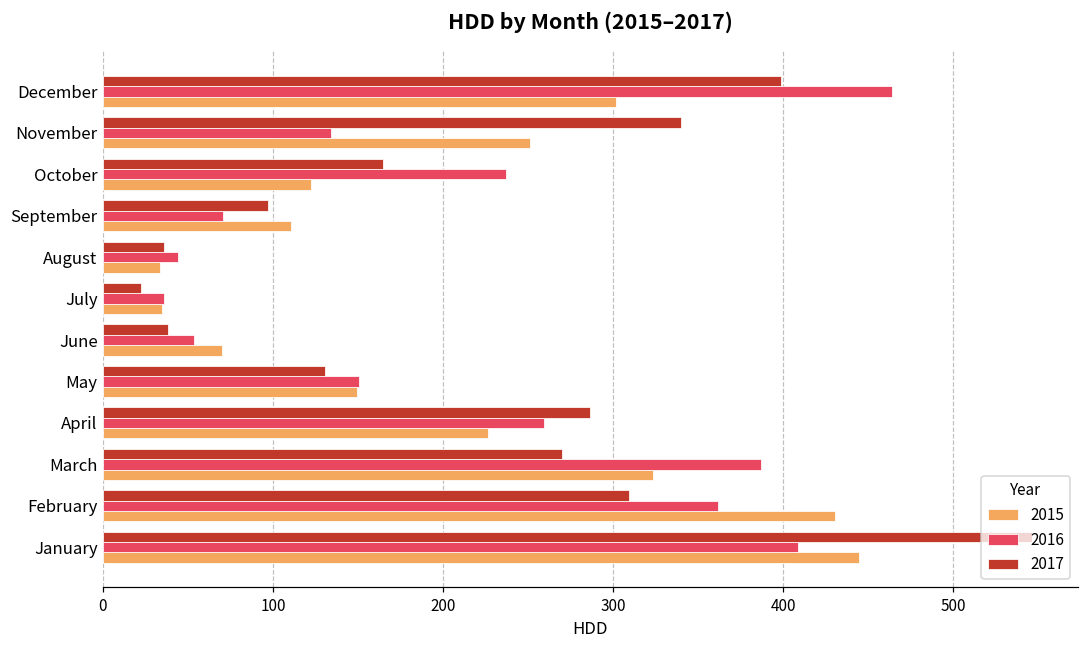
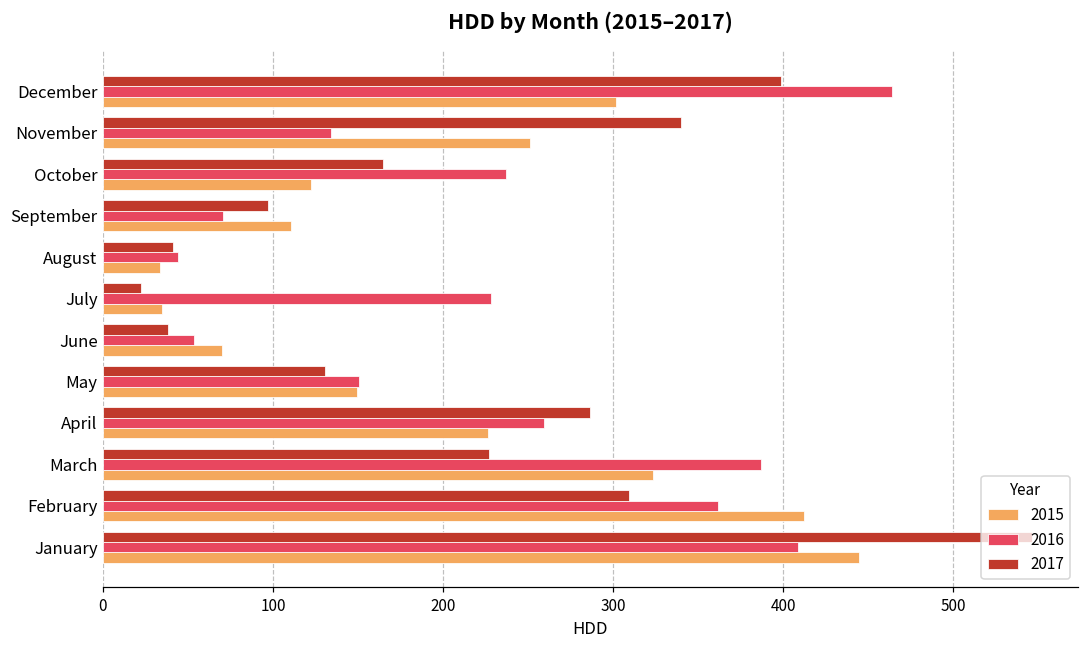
  {
    "2015": {
      "December": 301,
      "November": 251,
      "October": 122,
      "September": 111,
      "August": 33,
      "July": 35,
      "June": 70,
      "May": 149,
      "April": 226,
      "March": 324,
-     "February": 430,
+     "February": 412,
      "January": 445
    },
    "2016": {
      "December": 464,
      "November": 134,
      "October": 237,
      "September": 70,
      "August": 44,
-     "July": 36,
+     "July": 228,
      "June": 54,
      "May": 151,
      "April": 259,
      "March": 387,
      "February": 361,
      "January": 409
    },
    "2017": {
      "December": 399,
      "November": 340,
      "October": 165,
      "September": 97,
-     "August": 36,
+     "August": 41,
      "July": 22,
      "June": 38,
      "May": 131,
      "April": 287,
-     "March": 270,
+     "March": 227,
      "February": 310
    }
  }
